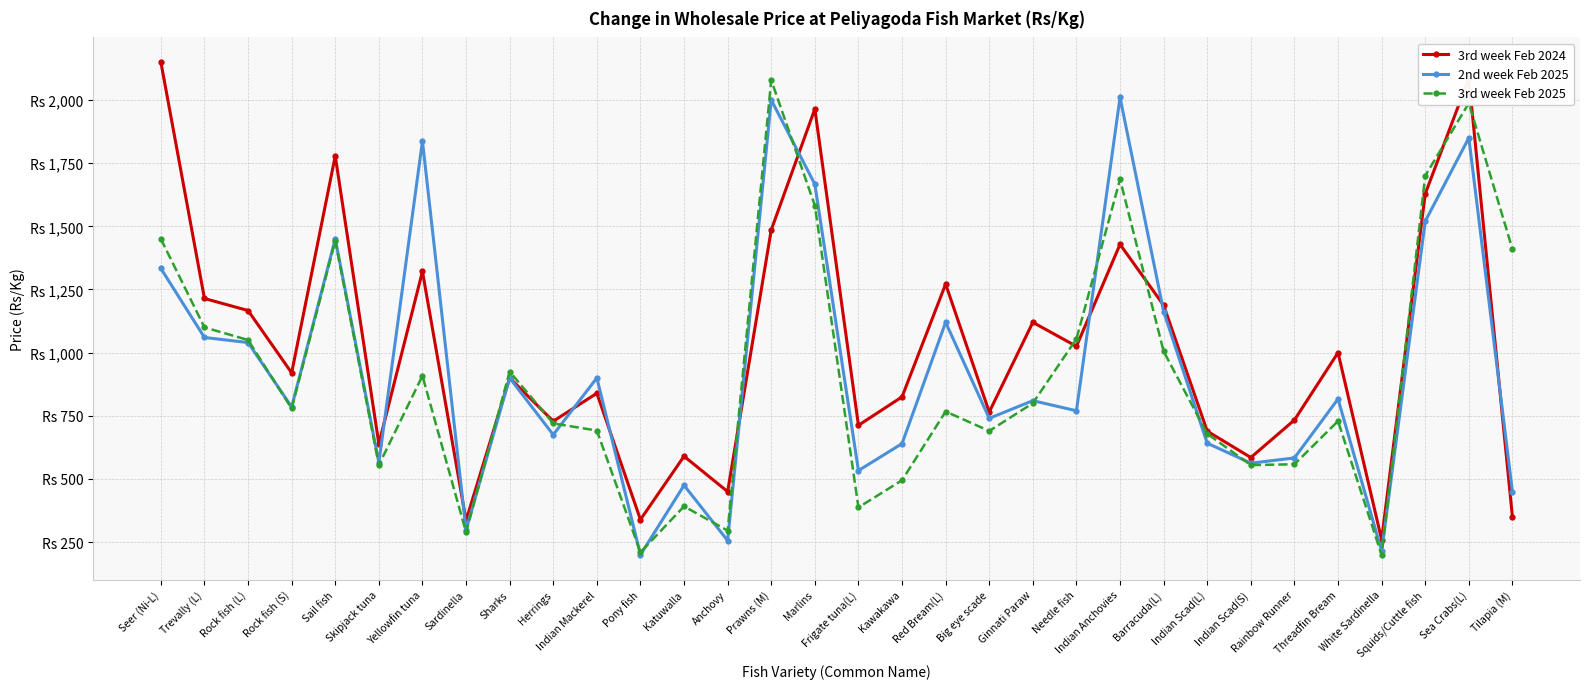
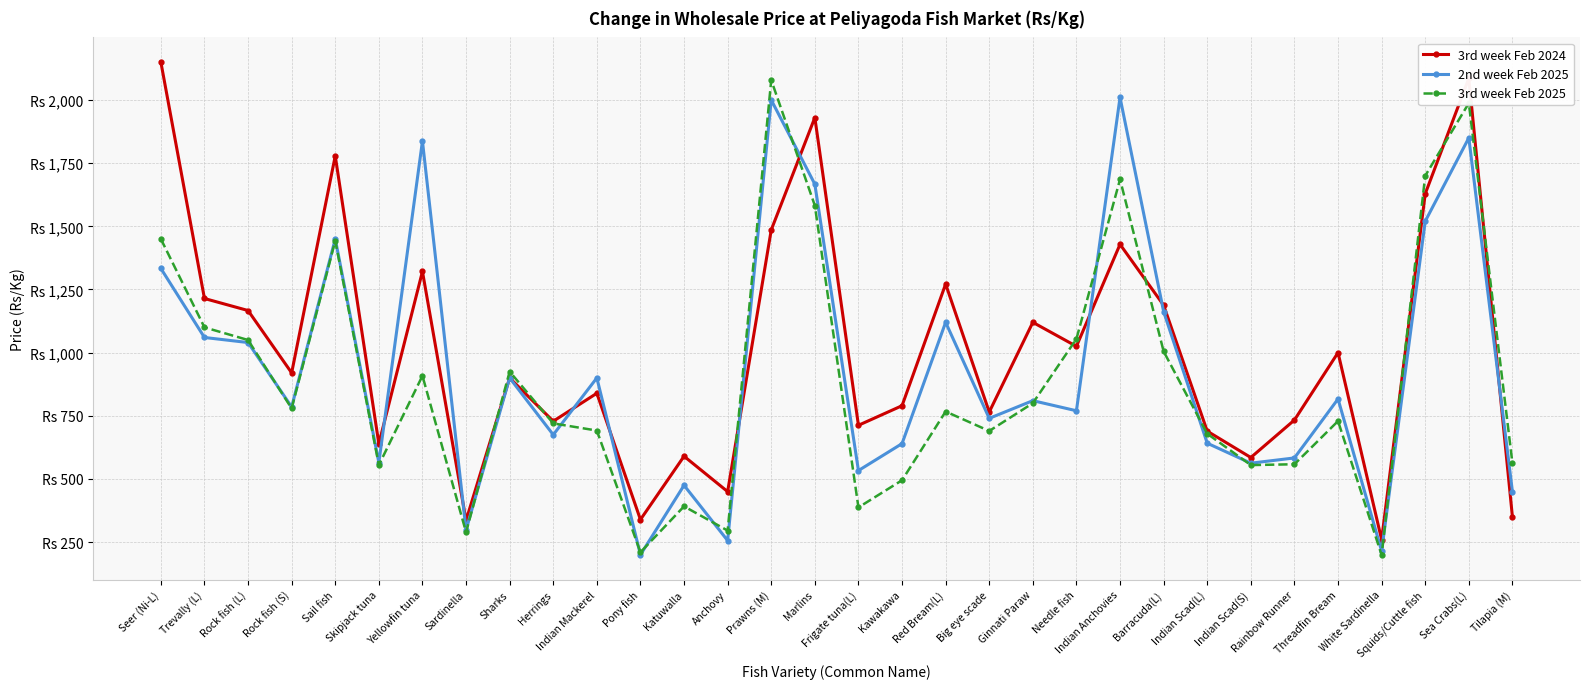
  {
    "3rd week Feb 2024": {
      "Seer (Ni-L)": "Rs 2,150",
      "Trevally (L)": "Rs 1,210",
      "Rock fish (L)": "Rs 1,170",
      "Rock fish (S)": "Rs 920",
      "Sail fish": "Rs 1,780",
      "Skipjack tuna": "Rs 640",
      "Yellowfin tuna": "Rs 1,320",
      "Sardinella": "Rs 340",
      "Indian Mackerel": "Rs 840",
      "Pony fish": "Rs 340",
      "Katuwalla": "Rs 590",
      "Anchovy": "Rs 450",
      "Prawns (M)": "Rs 1,490",
-     "Marlins": "Rs 1,960",
+     "Marlins": "Rs 1,930",
      "Frigate tuna(L)": "Rs 710",
-     "Kawakawa": "Rs 830",
+     "Kawakawa": "Rs 790",
      "Red Bream(L)": "Rs 1,270",
      "Big eye scade": "Rs 770",
      "Ginnati Paraw": "Rs 1,120",
      "Needle fish": "Rs 1,030",
      "Indian Anchovies": "Rs 1,430",
      "Barracuda(L)": "Rs 1,190",
      "Indian Scad(S)": "Rs 590",
      "Rainbow Runner": "Rs 730",
      "Threadfin Bream": "Rs 1,000",
      "White Sardinella": "Rs 260",
      "Squids/Cuttle fish": "Rs 1,630",
      "Tilapia (M)": "Rs 350"
    },
    "2nd week Feb 2025": {
      "Seer (Ni-L)": "Rs 1,330",
      "Trevally (L)": "Rs 1,060",
      "Yellowfin tuna": "Rs 1,840",
      "Herrings": "Rs 680",
      "Indian Mackerel": "Rs 900",
      "Katuwalla": "Rs 480",
      "Anchovy": "Rs 260",
      "Prawns (M)": "Rs 2,000",
      "Marlins": "Rs 1,670",
      "Frigate tuna(L)": "Rs 530",
      "Kawakawa": "Rs 640",
      "Red Bream(L)": "Rs 1,120",
      "Big eye scade": "Rs 740",
      "Needle fish": "Rs 770",
      "Indian Anchovies": "Rs 2,010",
      "Barracuda(L)": "Rs 1,160",
      "Indian Scad(L)": "Rs 640",
      "Rainbow Runner": "Rs 580",
      "Threadfin Bream": "Rs 820",
      "White Sardinella": "Rs 220",
      "Squids/Cuttle fish": "Rs 1,520",
      "Sea Crabs(L)": "Rs 1,850",
      "Tilapia (M)": "Rs 450"
    },
    "3rd week Feb 2025": {
      "Seer (Ni-L)": "Rs 1,450",
      "Trevally (L)": "Rs 1,100",
      "Yellowfin tuna": "Rs 910",
      "Sharks": "Rs 930",
      "Indian Mackerel": "Rs 690",
      "Katuwalla": "Rs 390",
      "Anchovy": "Rs 300",
      "Prawns (M)": "Rs 2,080",
      "Marlins": "Rs 1,580",
      "Frigate tuna(L)": "Rs 390",
      "Kawakawa": "Rs 500",
      "Red Bream(L)": "Rs 770",
      "Big eye scade": "Rs 690",
      "Needle fish": "Rs 1,050",
      "Indian Anchovies": "Rs 1,690",
      "Barracuda(L)": "Rs 1,010",
      "Rainbow Runner": "Rs 560",
      "Threadfin Bream": "Rs 730",
      "White Sardinella": "Rs 200",
      "Squids/Cuttle fish": "Rs 1,700",
-     "Tilapia (M)": "Rs 1,410"
+     "Tilapia (M)": "Rs 560"
    }
  }
